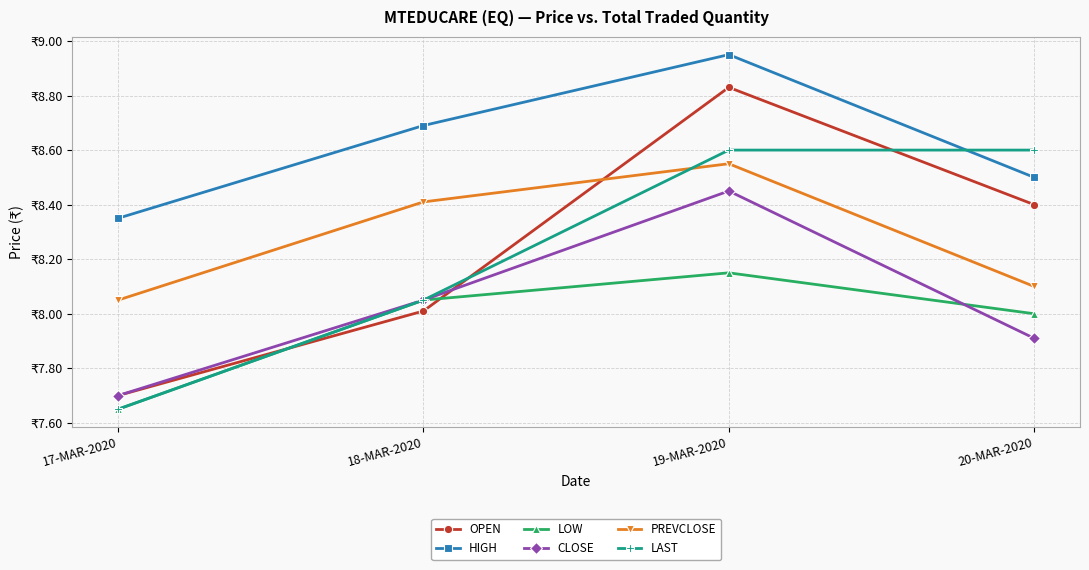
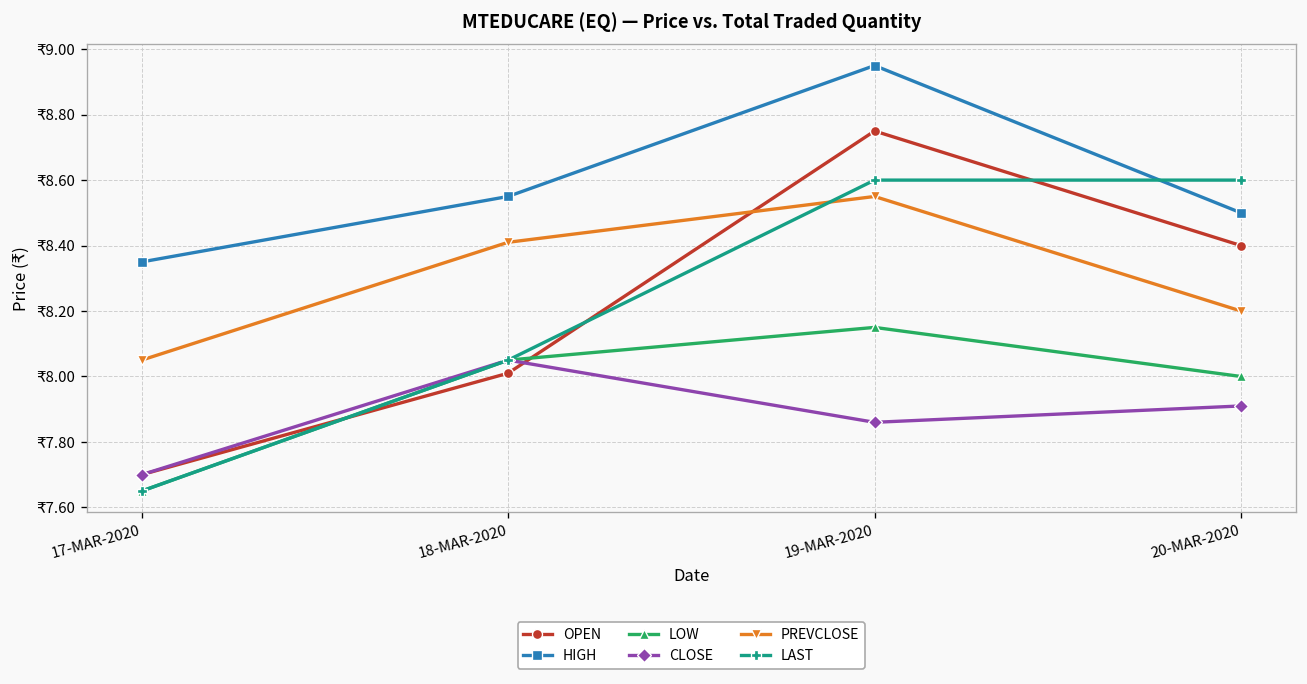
  {
    "OPEN": {
      "18-MAR-2020": "₹8.01",
-     "19-MAR-2020": "₹8.83",
+     "19-MAR-2020": "₹8.75",
      "20-MAR-2020": "₹8.40"
    },
    "HIGH": {
      "17-MAR-2020": "₹8.35",
-     "18-MAR-2020": "₹8.69",
+     "18-MAR-2020": "₹8.55",
      "19-MAR-2020": "₹8.95",
      "20-MAR-2020": "₹8.50"
    },
    "CLOSE": {
-     "19-MAR-2020": "₹8.45",
+     "19-MAR-2020": "₹7.86",
      "20-MAR-2020": "₹7.91"
    },
    "PREVCLOSE": {
      "17-MAR-2020": "₹8.05",
      "18-MAR-2020": "₹8.41",
      "19-MAR-2020": "₹8.55",
-     "20-MAR-2020": "₹8.1"
+     "20-MAR-2020": "₹8.2"
    }
  }
